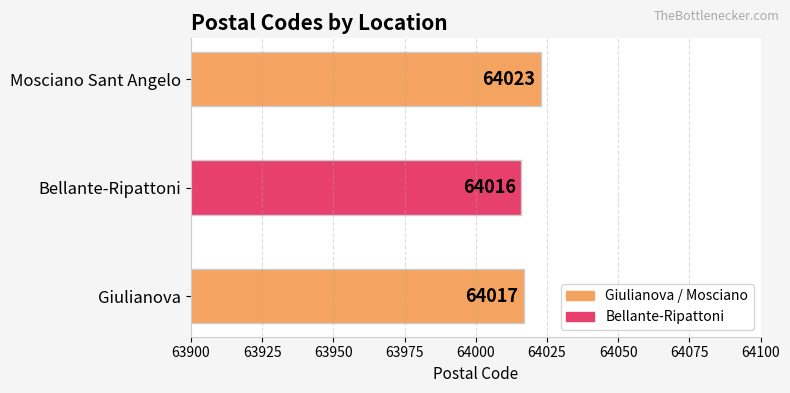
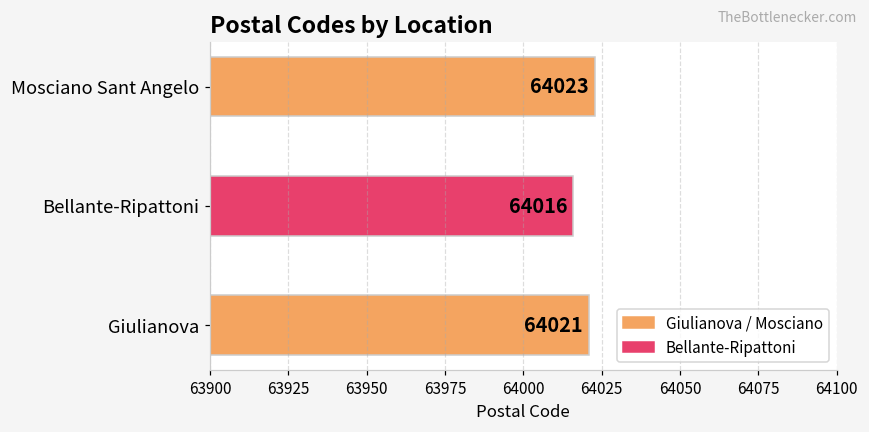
  {
    "Mosciano Sant Angelo": 64023,
    "Bellante-Ripattoni": 64016,
-   "Giulianova": 64017
+   "Giulianova": 64021
  }
